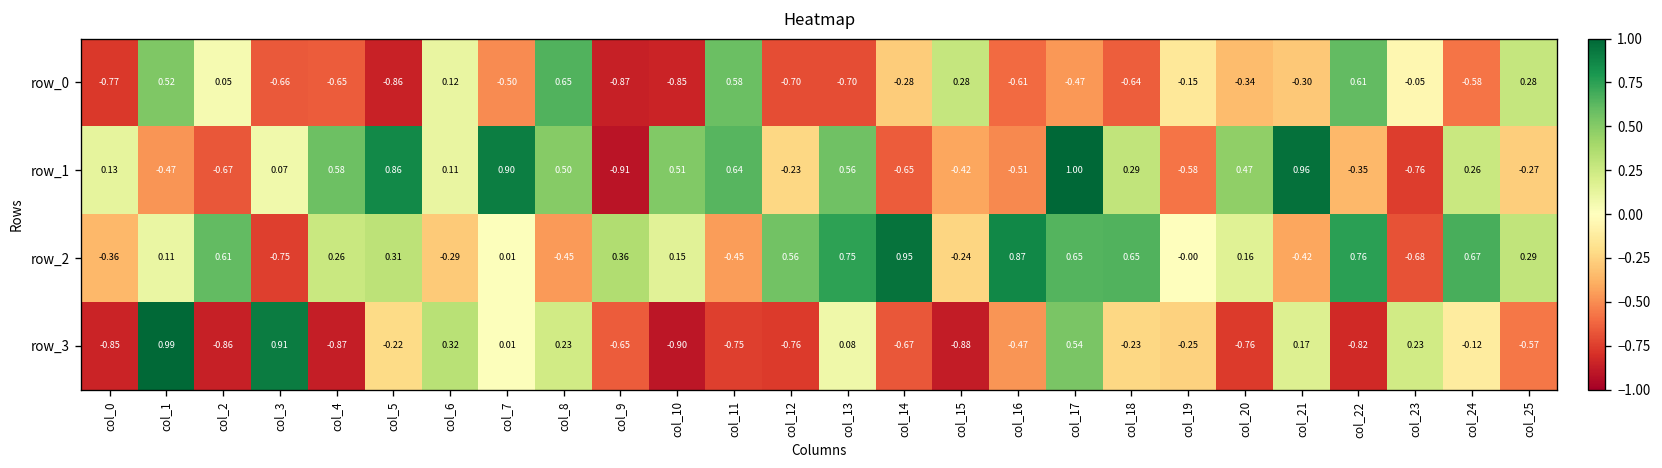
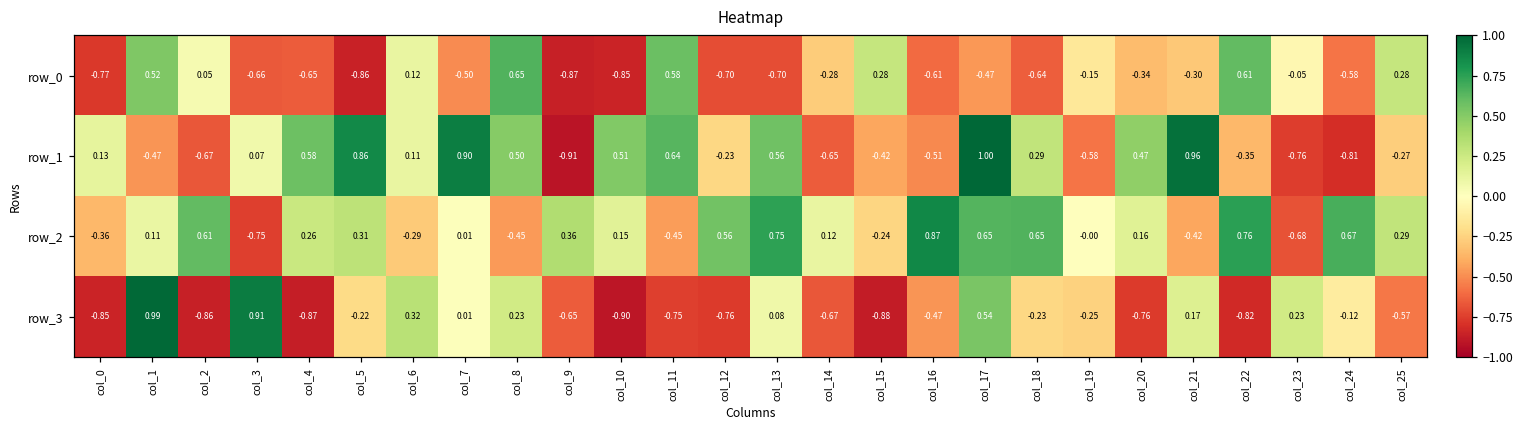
  {
    "row_0": {
      "col_0": -0.77,
      "col_1": 0.52,
      "col_2": 0.05,
      "col_3": -0.66,
      "col_4": -0.65,
      "col_5": -0.86,
      "col_6": 0.12,
      "col_7": -0.50,
      "col_8": 0.65,
      "col_9": -0.87,
      "col_10": -0.85,
      "col_11": 0.58,
      "col_12": -0.70,
      "col_13": -0.70,
      "col_14": -0.28,
      "col_15": 0.28,
      "col_16": -0.61,
      "col_17": -0.47,
      "col_18": -0.64,
      "col_19": -0.15,
      "col_20": -0.34,
      "col_21": -0.30,
      "col_22": 0.61,
      "col_23": -0.05,
      "col_24": -0.58,
      "col_25": 0.28
    },
    "row_1": {
      "col_0": 0.13,
      "col_1": -0.47,
      "col_2": -0.67,
      "col_3": 0.07,
      "col_4": 0.58,
      "col_5": 0.86,
      "col_6": 0.11,
      "col_7": 0.90,
      "col_8": 0.50,
      "col_9": -0.91,
      "col_10": 0.51,
      "col_11": 0.64,
      "col_12": -0.23,
      "col_13": 0.56,
      "col_14": -0.65,
      "col_15": -0.42,
      "col_16": -0.51,
      "col_17": 1.00,
      "col_18": 0.29,
      "col_19": -0.58,
      "col_20": 0.47,
      "col_21": 0.96,
      "col_22": -0.35,
      "col_23": -0.76,
-     "col_24": 0.26,
+     "col_24": -0.81,
      "col_25": -0.27
    },
    "row_2": {
      "col_0": -0.36,
      "col_1": 0.11,
      "col_2": 0.61,
      "col_3": -0.75,
      "col_4": 0.26,
      "col_5": 0.31,
      "col_6": -0.29,
      "col_7": 0.01,
      "col_8": -0.45,
      "col_9": 0.36,
      "col_10": 0.15,
      "col_11": -0.45,
      "col_12": 0.56,
      "col_13": 0.75,
-     "col_14": 0.95,
+     "col_14": 0.12,
      "col_15": -0.24,
      "col_16": 0.87,
      "col_17": 0.65,
      "col_18": 0.65,
      "col_19": -0.00,
      "col_20": 0.16,
      "col_21": -0.42,
      "col_22": 0.76,
      "col_23": -0.68,
      "col_24": 0.67,
      "col_25": 0.29
    },
    "row_3": {
      "col_0": -0.85,
      "col_1": 0.99,
      "col_2": -0.86,
      "col_3": 0.91,
      "col_4": -0.87,
      "col_5": -0.22,
      "col_6": 0.32,
      "col_7": 0.01,
      "col_8": 0.23,
      "col_9": -0.65,
      "col_10": -0.90,
      "col_11": -0.75,
      "col_12": -0.76,
      "col_13": 0.08,
      "col_14": -0.67,
      "col_15": -0.88,
      "col_16": -0.47,
      "col_17": 0.54,
      "col_18": -0.23,
      "col_19": -0.25,
      "col_20": -0.76,
      "col_21": 0.17,
      "col_22": -0.82,
      "col_23": 0.23,
      "col_24": -0.12,
      "col_25": -0.57
    }
  }
